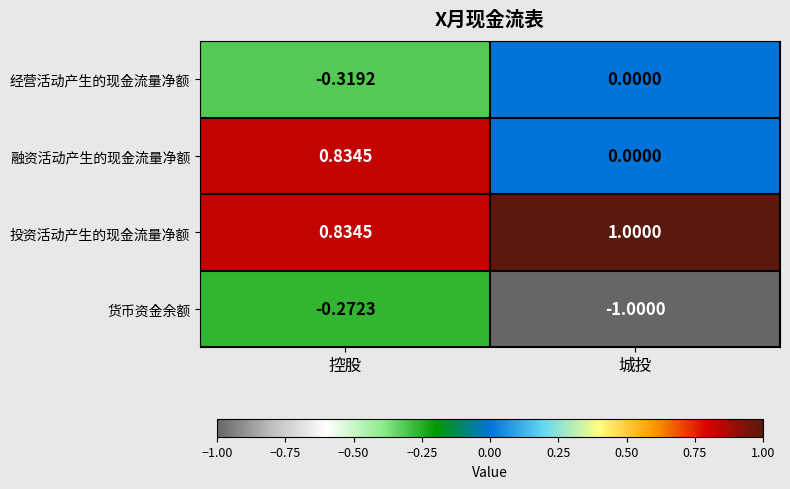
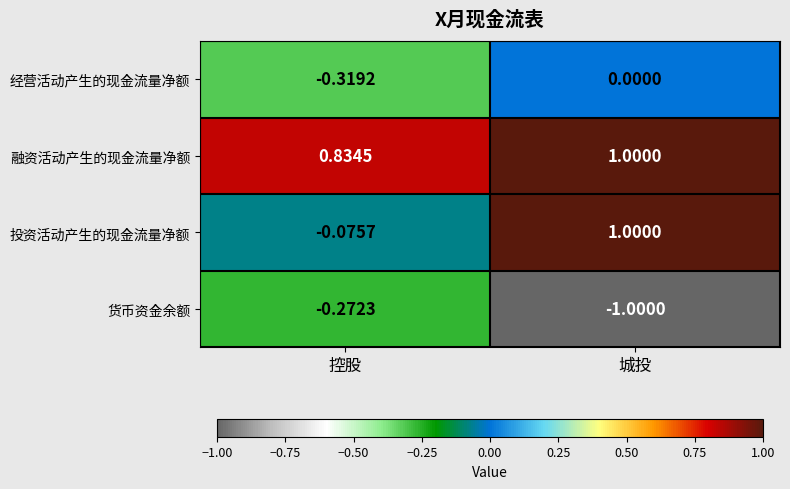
  {
    "经营活动产生的现金流量净额": {
      "控股": -0.3192,
      "城投": 0.0000
    },
    "融资活动产生的现金流量净额": {
      "控股": 0.8345,
-     "城投": 0.0000
+     "城投": 1.0000
    },
    "投资活动产生的现金流量净额": {
-     "控股": 0.8345,
+     "控股": -0.0757,
      "城投": 1.0000
    },
    "货币资金余额": {
      "控股": -0.2723,
      "城投": -1.0000
    }
  }
